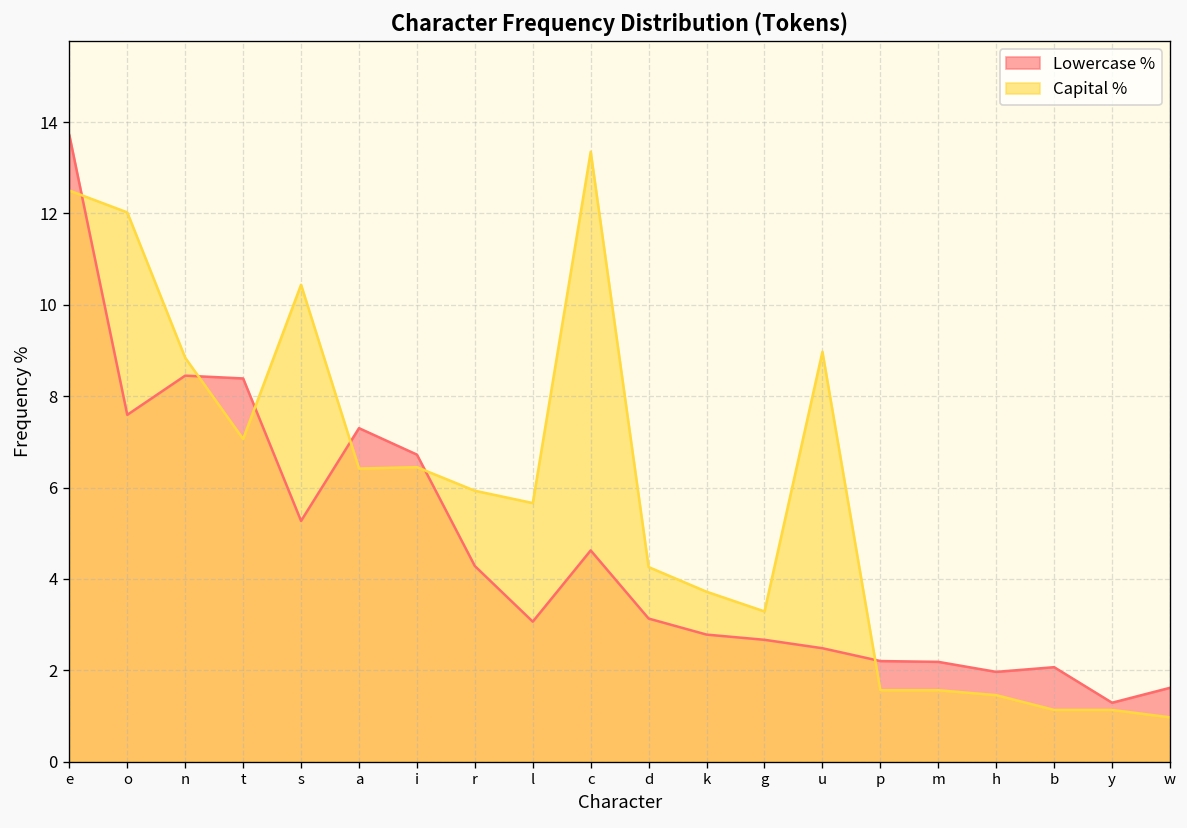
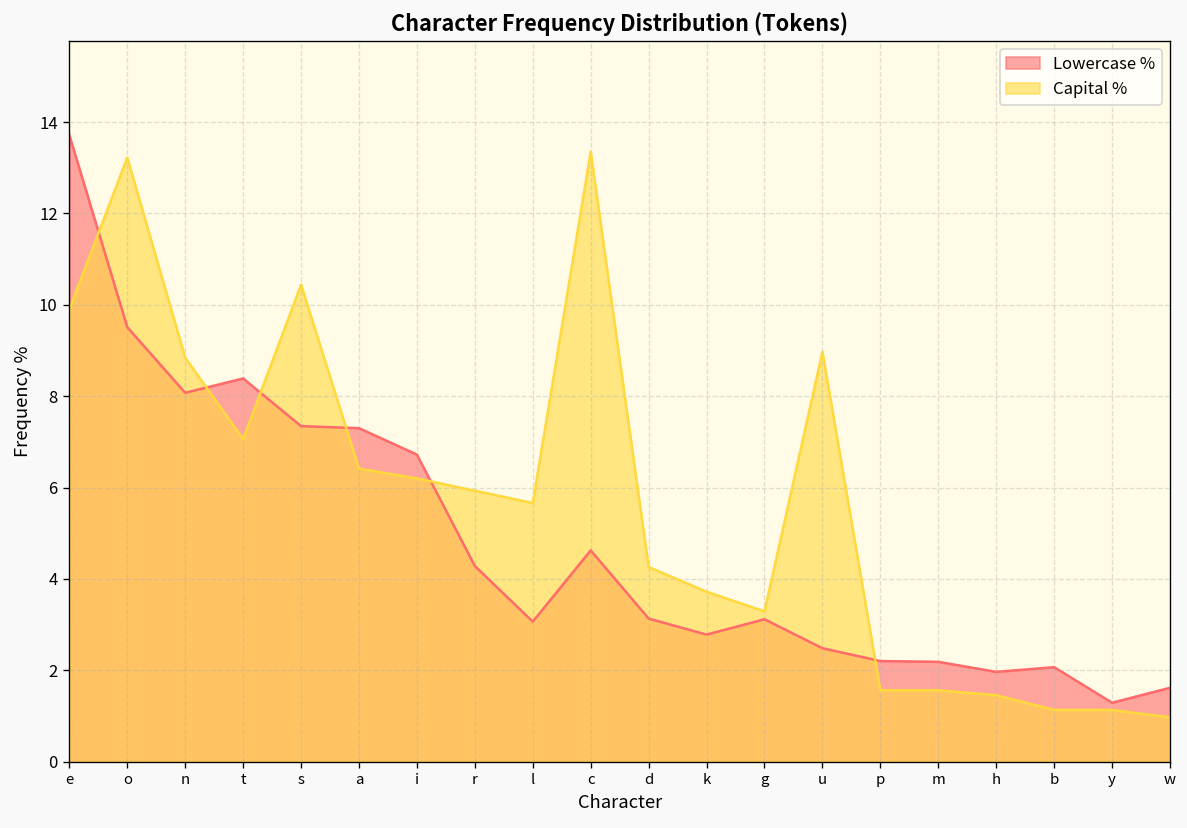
  {
    "Lowercase %": {
      "e": 13.7,
-     "o": 7.6,
-     "n": 8.4,
+     "o": 9.5,
+     "n": 8.1,
      "t": 8.4,
-     "s": 5.3,
+     "s": 7.3,
      "a": 7.3,
      "i": 6.7,
      "r": 4.3,
      "l": 3.1,
      "c": 4.6,
      "d": 3.1,
      "k": 2.8,
-     "g": 2.7,
+     "g": 3.1,
      "u": 2.5,
      "p": 2.2,
      "m": 2.2,
      "h": 2.0,
      "b": 2.1,
      "y": 1.3,
      "w": 1.6
    },
    "Capital %": {
-     "e": 12.5,
-     "o": 12.0,
+     "e": 9.9,
+     "o": 13.2,
      "n": 8.8,
      "t": 7.1,
      "s": 10.4,
      "a": 6.4,
-     "i": 6.4,
+     "i": 6.2,
      "r": 5.9,
      "l": 5.7,
      "c": 13.3,
      "d": 4.3,
      "k": 3.7,
      "g": 3.3,
      "u": 9.0,
      "p": 1.6,
      "m": 1.6,
      "h": 1.5,
      "b": 1.1,
      "y": 1.1,
      "w": 1.0
    }
  }
